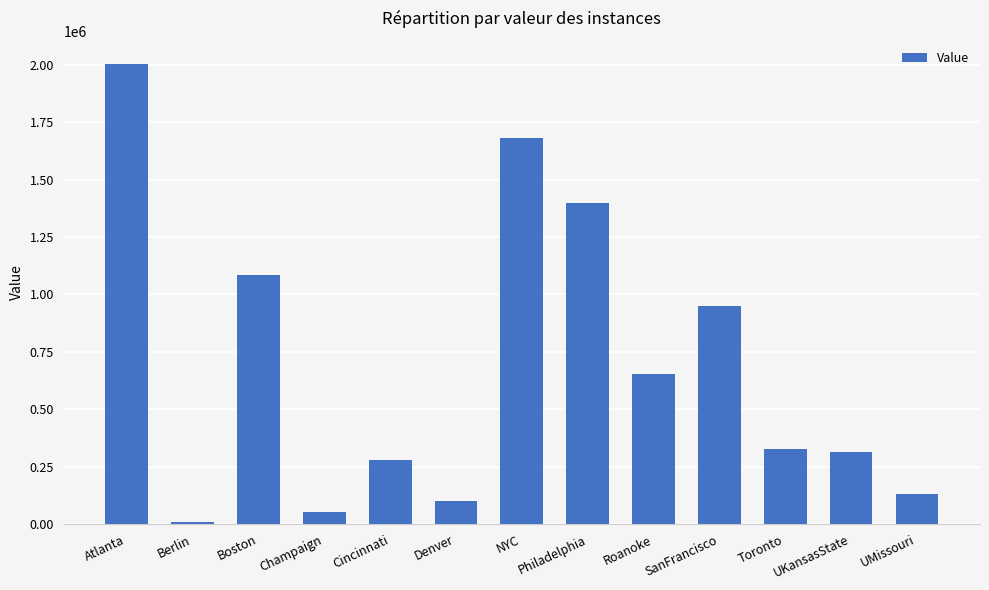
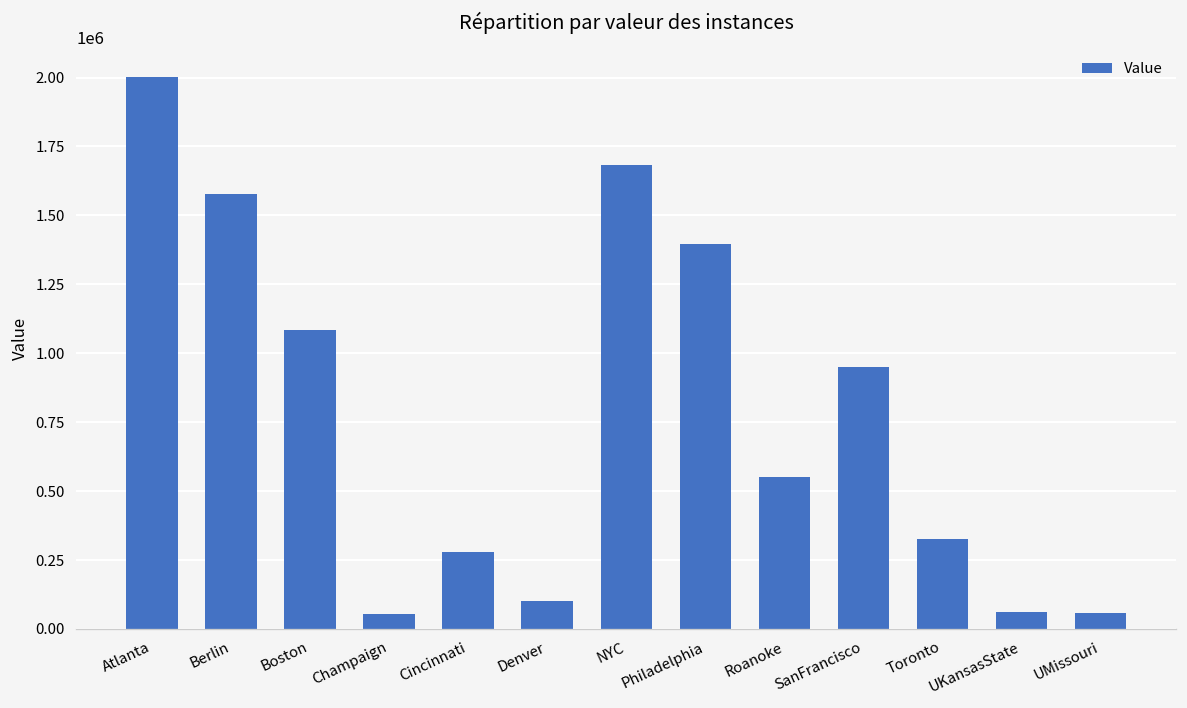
  {
    "Atlanta": 2000000,
-   "Berlin": 10000,
+   "Berlin": 1580000,
    "Boston": 1080000,
    "Champaign": 50000,
    "Cincinnati": 280000,
    "Denver": 100000,
    "NYC": 1680000,
    "Philadelphia": 1400000,
-   "Roanoke": 660000,
+   "Roanoke": 550000,
    "SanFrancisco": 950000,
    "Toronto": 330000,
-   "UKansasState": 310000,
-   "UMissouri": 130000
+   "UKansasState": 60000,
+   "UMissouri": 60000
  }
